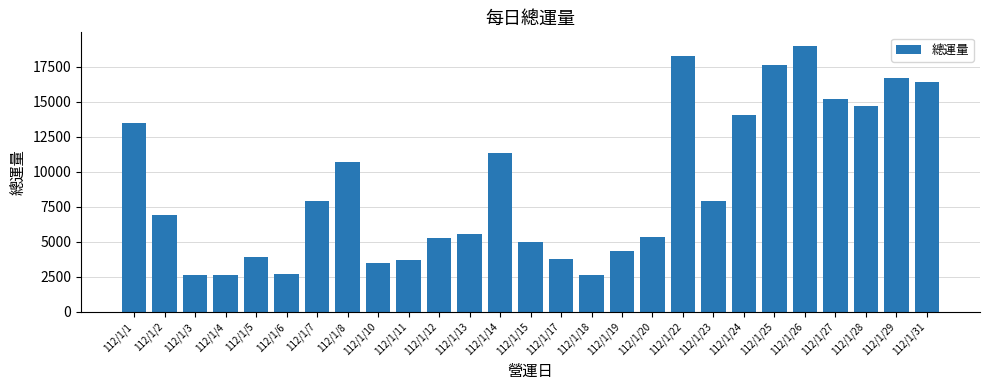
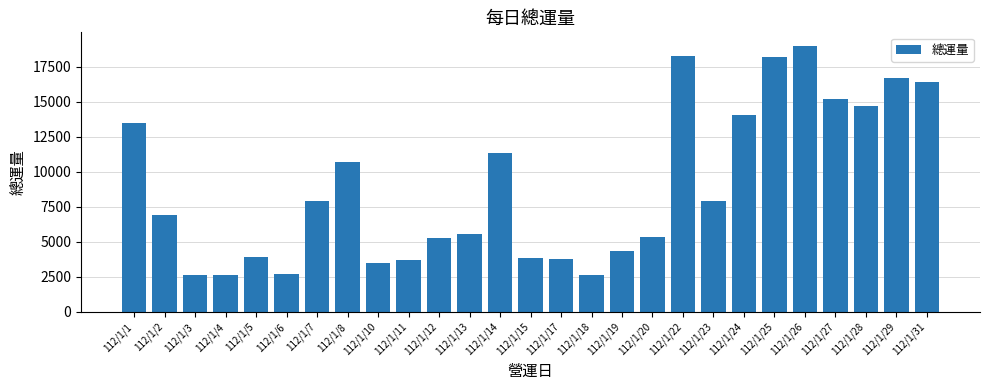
  {
    "112/1/1": 13500,
    "112/1/2": 6900,
    "112/1/3": 2600,
    "112/1/4": 2600,
    "112/1/5": 3900,
    "112/1/6": 2700,
    "112/1/7": 7900,
    "112/1/8": 10700,
    "112/1/10": 3500,
    "112/1/11": 3700,
    "112/1/12": 5200,
    "112/1/13": 5500,
    "112/1/14": 11300,
-   "112/1/15": 5000,
+   "112/1/15": 3900,
    "112/1/17": 3800,
    "112/1/18": 2600,
    "112/1/19": 4400,
    "112/1/20": 5400,
    "112/1/22": 18300,
    "112/1/23": 7900,
    "112/1/24": 14000,
-   "112/1/25": 17600,
+   "112/1/25": 18200,
    "112/1/26": 19000,
    "112/1/27": 15200,
    "112/1/28": 14700,
    "112/1/29": 16700,
    "112/1/31": 16400
  }
